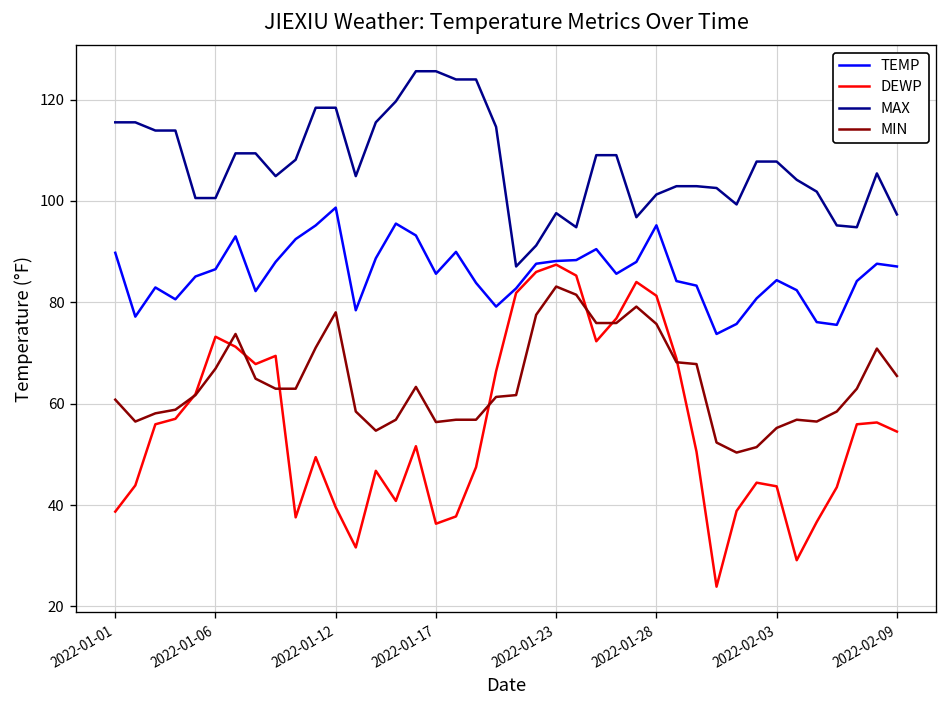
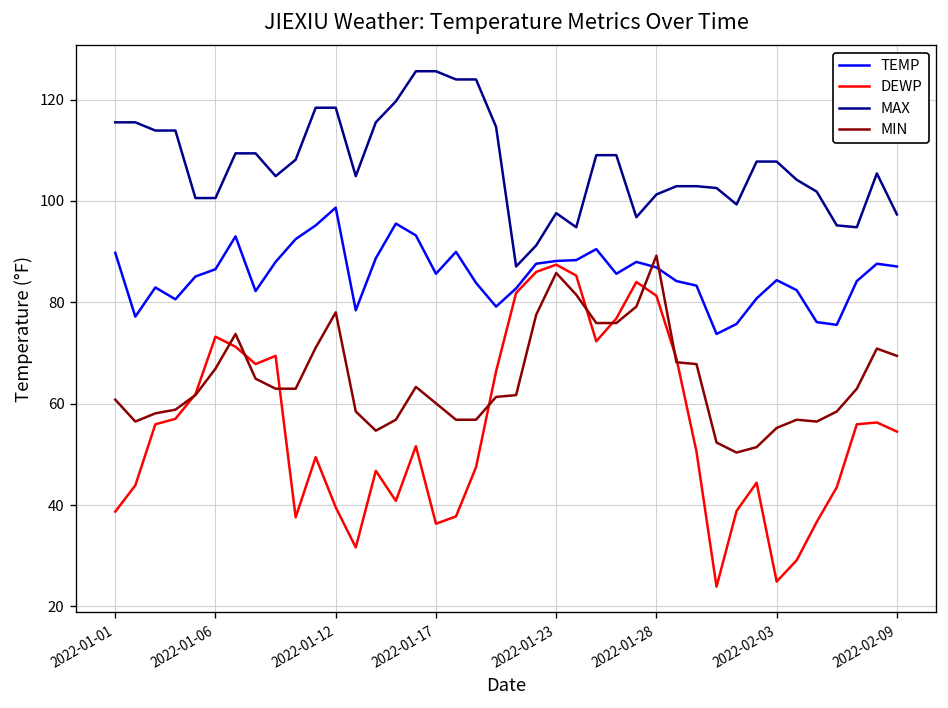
  {
    "TEMP": {
      "2022-01-01": 90,
      "2022-01-06": 87,
      "2022-01-12": 99,
      "2022-01-17": 86,
      "2022-01-23": 88,
-     "2022-01-28": 95,
+     "2022-01-28": 87,
      "2022-02-03": 84,
      "2022-02-09": 87
    },
    "DEWP": {
      "2022-01-01": 39,
      "2022-01-06": 73,
      "2022-01-12": 40,
      "2022-01-17": 36,
      "2022-01-23": 87,
      "2022-01-28": 81,
-     "2022-02-03": 44,
+     "2022-02-03": 25,
      "2022-02-09": 55
    },
    "MAX": {
      "2022-01-01": 116,
      "2022-01-06": 101,
      "2022-01-12": 118,
      "2022-01-17": 126,
      "2022-01-23": 98,
      "2022-01-28": 101,
      "2022-02-03": 108,
      "2022-02-09": 97
    },
    "MIN": {
      "2022-01-01": 61,
      "2022-01-06": 67,
      "2022-01-12": 78,
-     "2022-01-17": 56,
-     "2022-01-23": 83,
-     "2022-01-28": 76,
+     "2022-01-17": 60,
+     "2022-01-23": 86,
+     "2022-01-28": 89,
      "2022-02-03": 55,
-     "2022-02-09": 65
+     "2022-02-09": 69
    }
  }
